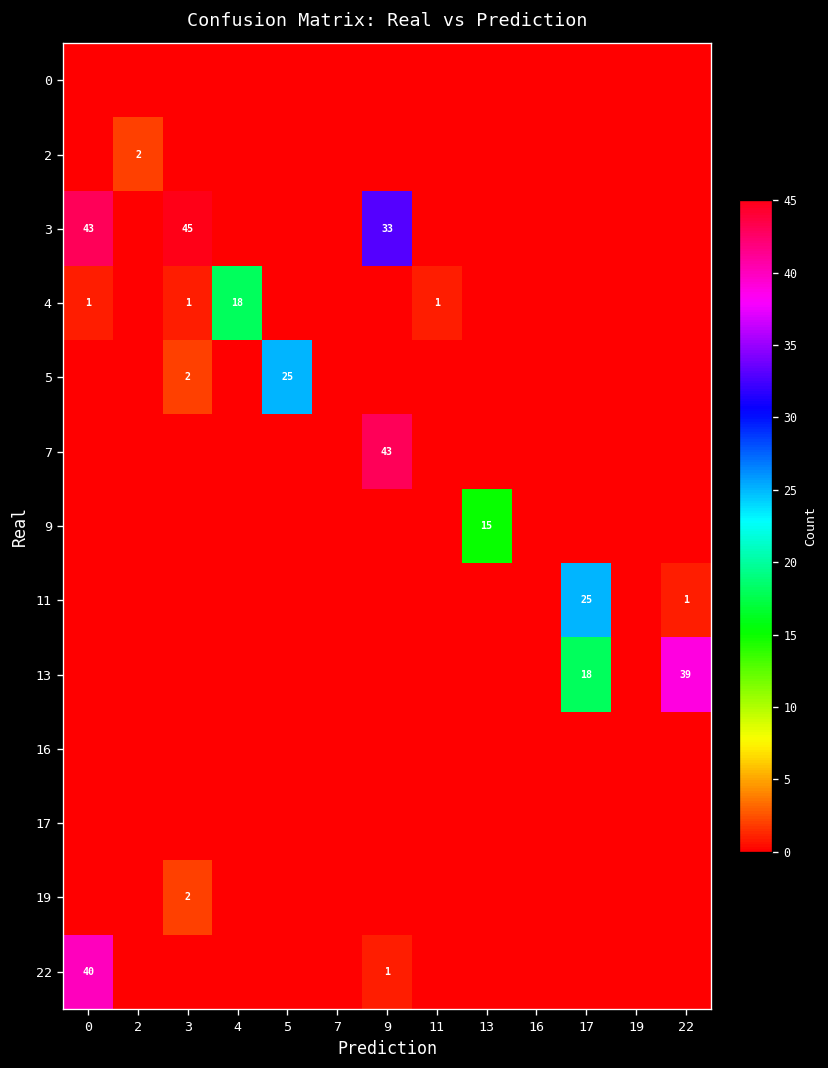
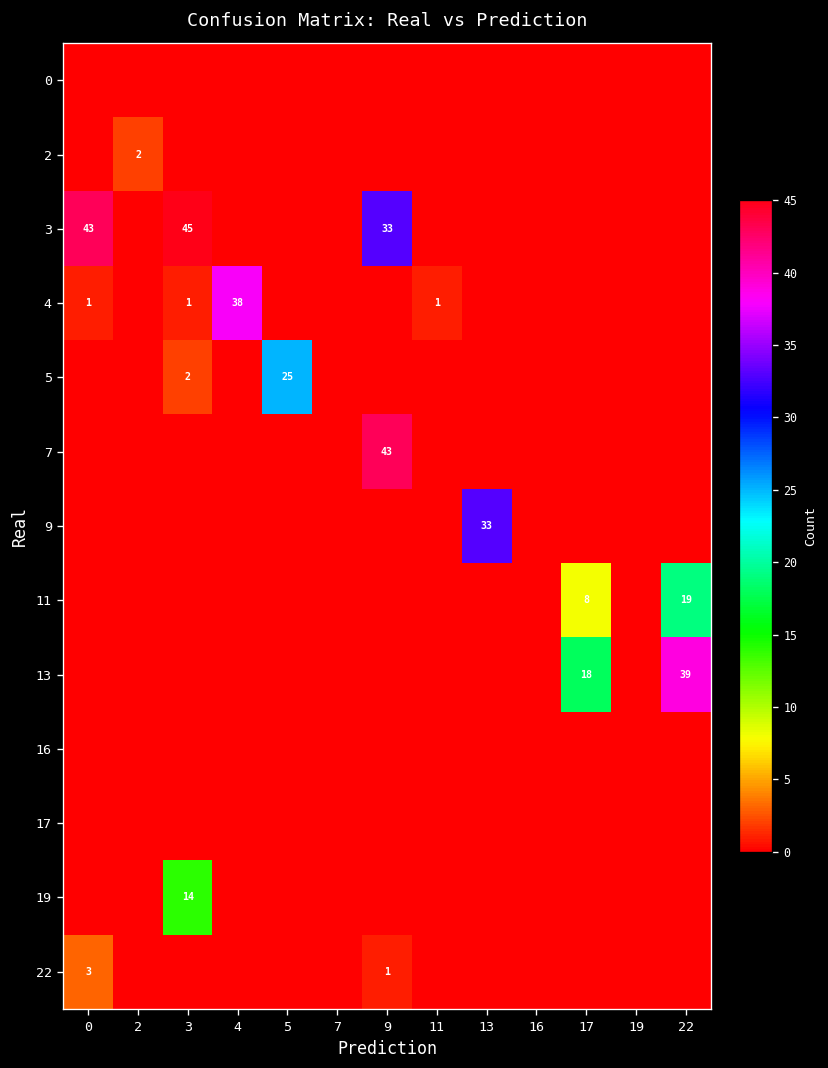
  {
    "2": {
      "2": 2
    },
    "3": {
      "0": 43,
      "3": 45,
      "9": 33
    },
    "4": {
      "0": 1,
      "3": 1,
-     "4": 18,
+     "4": 38,
      "11": 1
    },
    "5": {
      "3": 2,
      "5": 25
    },
    "7": {
      "9": 43
    },
    "9": {
-     "13": 15
+     "13": 33
    },
    "11": {
-     "17": 25,
-     "22": 1
+     "17": 8,
+     "22": 19
    },
    "13": {
      "17": 18,
      "22": 39
    },
    "19": {
-     "3": 2
+     "3": 14
    },
    "22": {
-     "0": 40,
+     "0": 3,
      "9": 1
    }
  }
